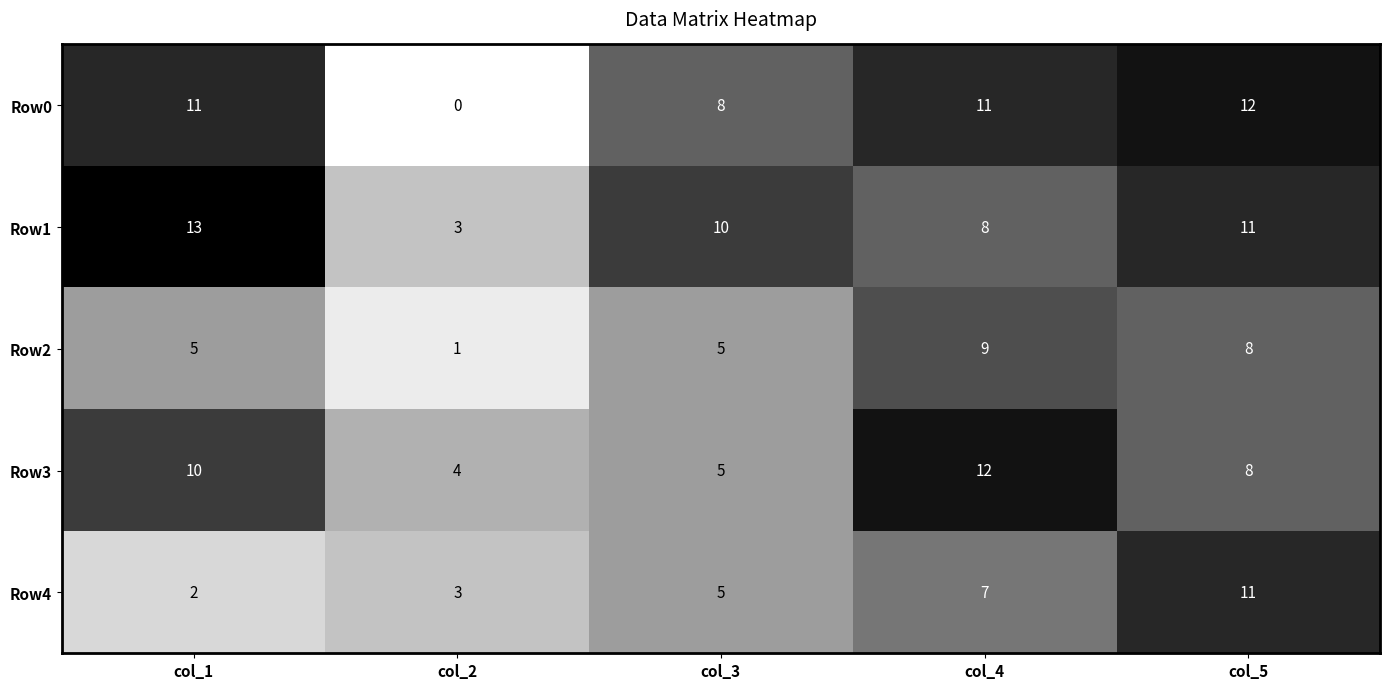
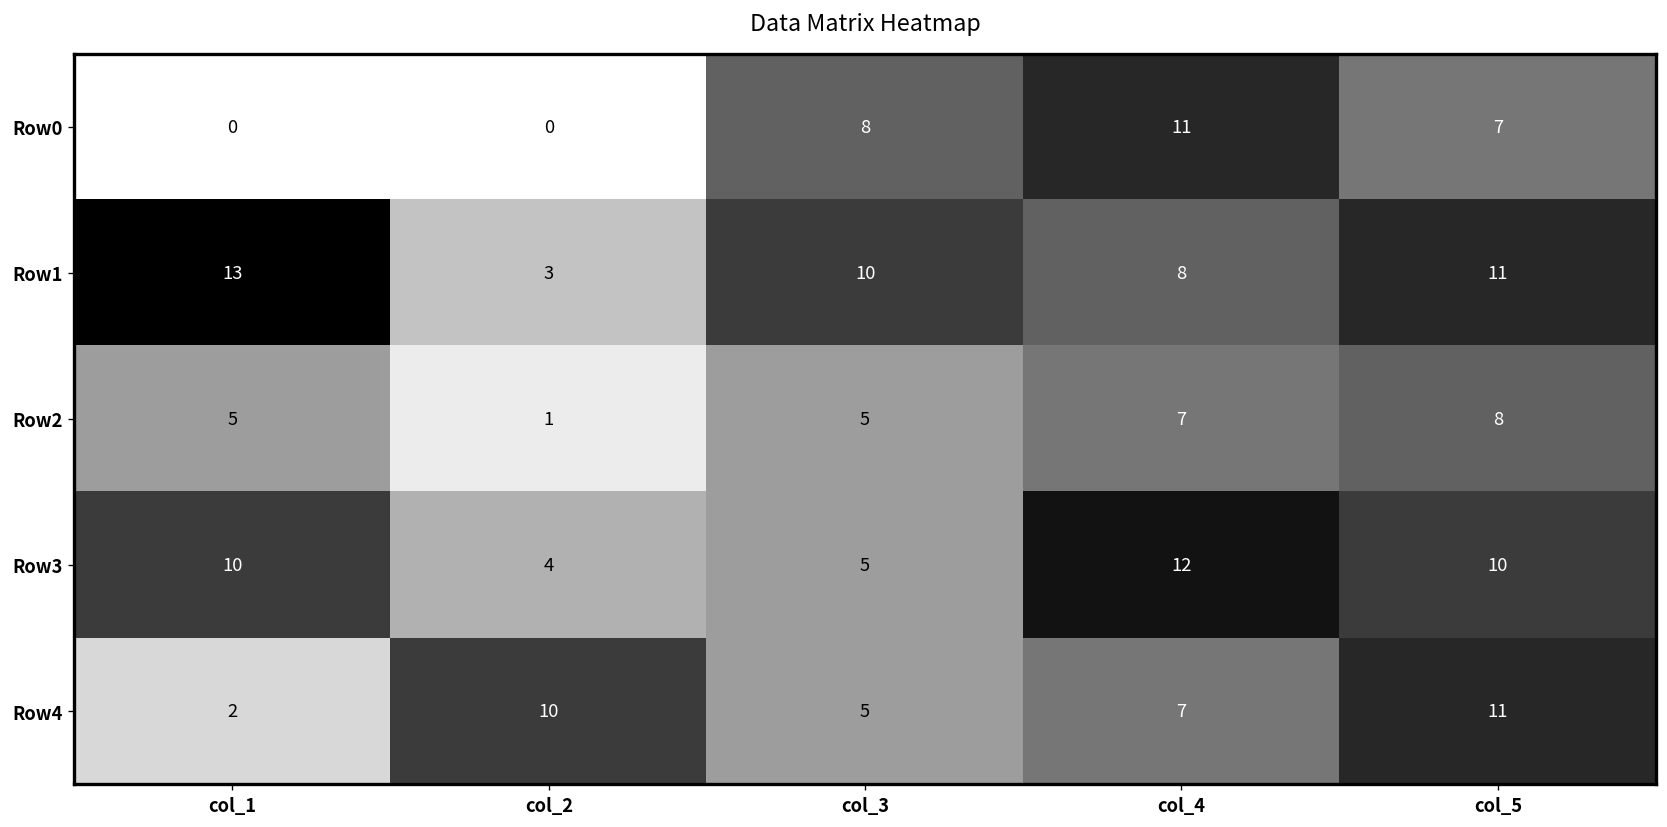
  {
    "Row0": {
-     "col_1": 11,
+     "col_1": 0,
      "col_2": 0,
      "col_3": 8,
      "col_4": 11,
-     "col_5": 12
+     "col_5": 7
    },
    "Row1": {
      "col_1": 13,
      "col_2": 3,
      "col_3": 10,
      "col_4": 8,
      "col_5": 11
    },
    "Row2": {
      "col_1": 5,
      "col_2": 1,
      "col_3": 5,
-     "col_4": 9,
+     "col_4": 7,
      "col_5": 8
    },
    "Row3": {
      "col_1": 10,
      "col_2": 4,
      "col_3": 5,
      "col_4": 12,
-     "col_5": 8
+     "col_5": 10
    },
    "Row4": {
      "col_1": 2,
-     "col_2": 3,
+     "col_2": 10,
      "col_3": 5,
      "col_4": 7,
      "col_5": 11
    }
  }
